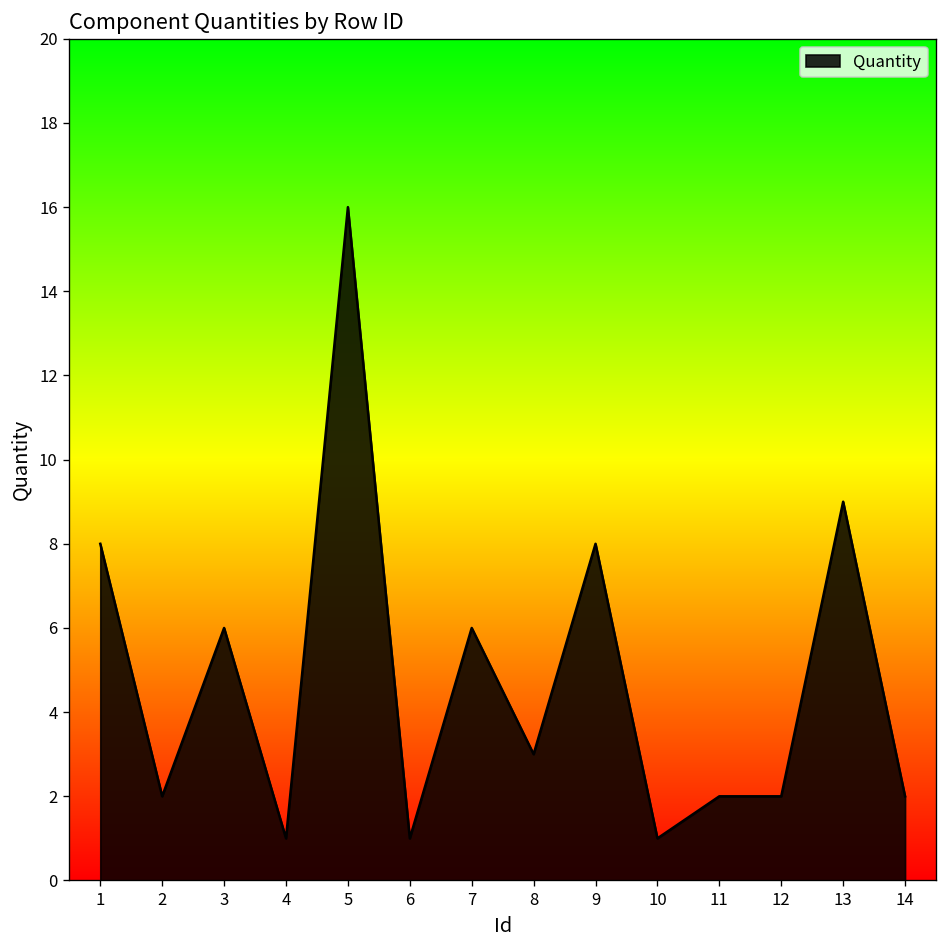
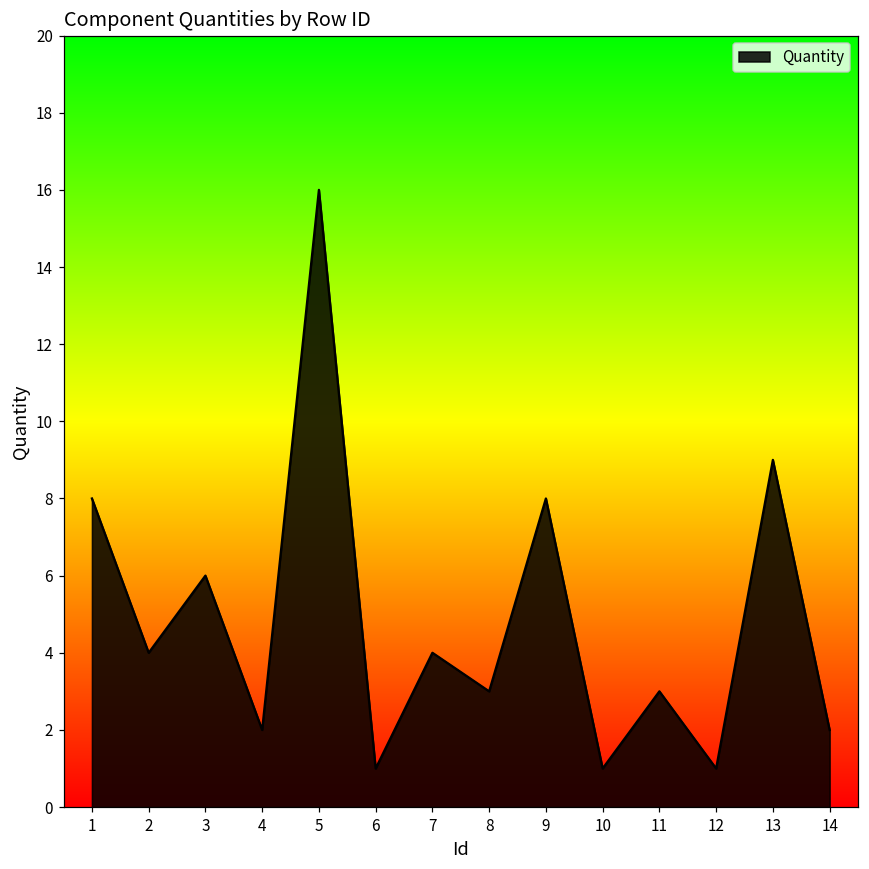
  {
    "1": 8,
-   "2": 2,
+   "2": 4,
    "3": 6,
-   "4": 1,
+   "4": 2,
    "5": 16,
    "6": 1,
-   "7": 6,
+   "7": 4,
    "8": 3,
    "9": 8,
    "10": 1,
-   "11": 2,
-   "12": 2,
+   "11": 3,
+   "12": 1,
    "13": 9,
    "14": 2
  }
